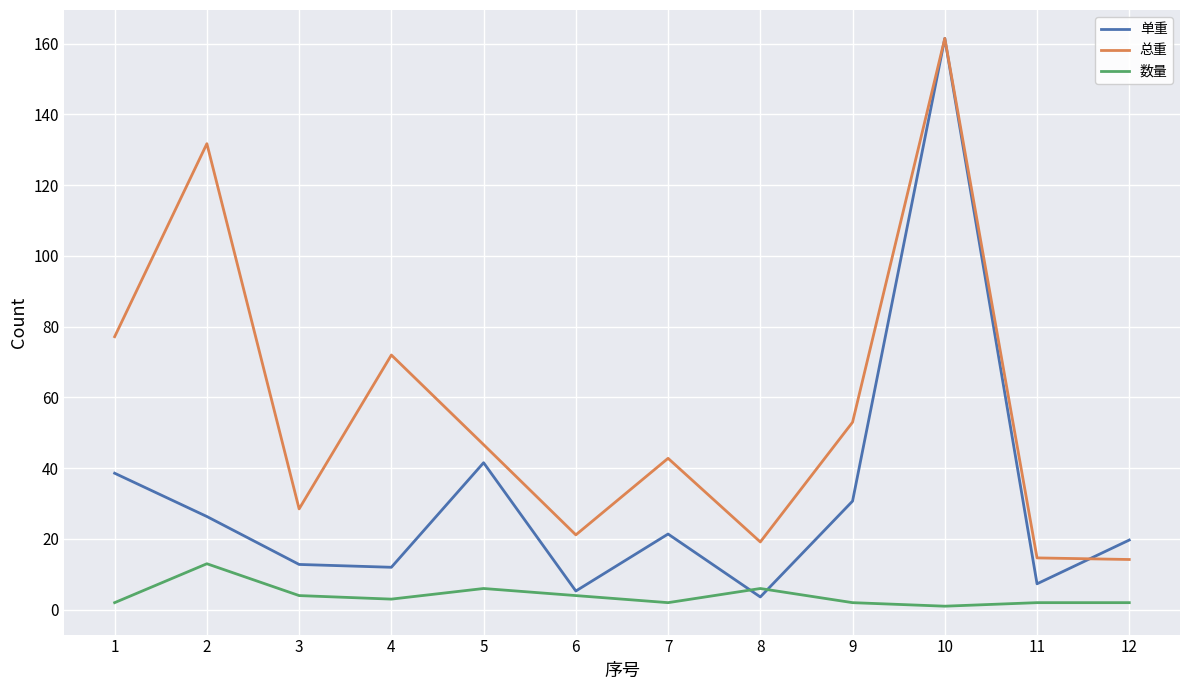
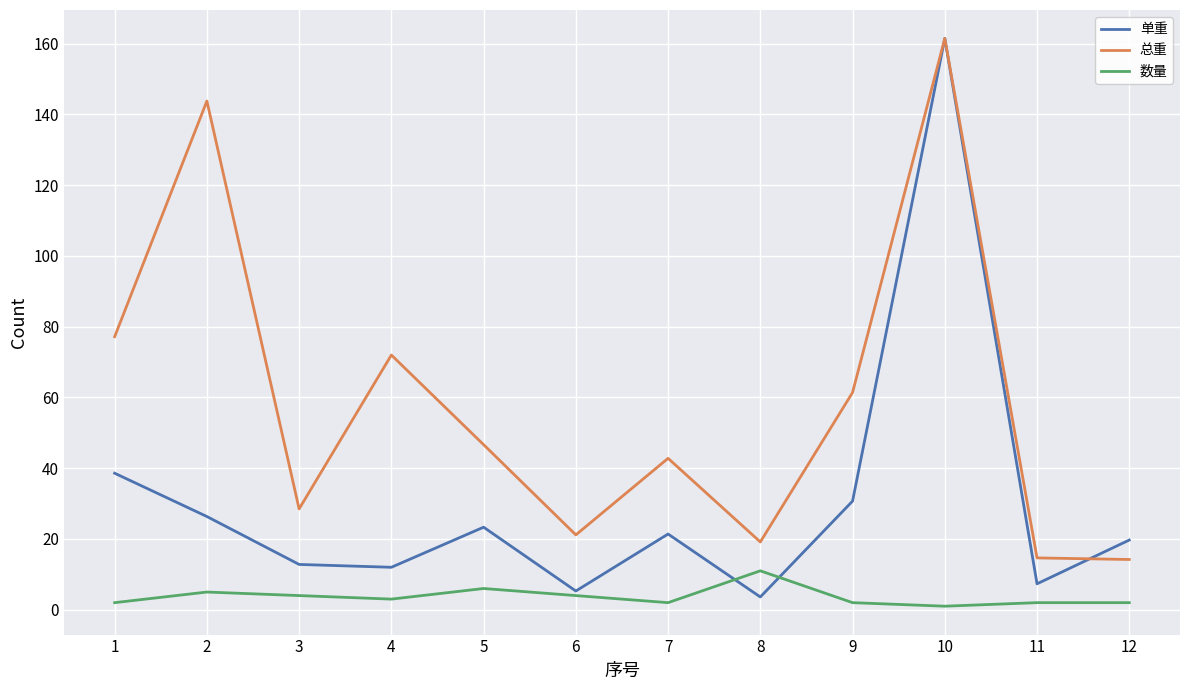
  {
    "单重": {
      "1": 39,
      "2": 26,
      "3": 13,
      "4": 12,
-     "5": 42,
+     "5": 23,
      "6": 5,
      "7": 21,
      "8": 4,
      "9": 31,
      "11": 7,
      "12": 20
    },
    "总重": {
      "1": 77,
-     "2": 132,
+     "2": 144,
      "3": 29,
      "4": 72,
      "5": 47,
      "6": 21,
      "7": 43,
      "8": 19,
-     "9": 53,
+     "9": 61,
      "11": 15,
      "12": 14
    },
    "数量": {
      "1": 2,
-     "2": 13,
+     "2": 5,
      "3": 4,
      "4": 3,
      "5": 6,
      "6": 4,
      "7": 2,
-     "8": 6,
+     "8": 11,
      "9": 2,
      "10": 1,
      "11": 2,
      "12": 2
    }
  }
